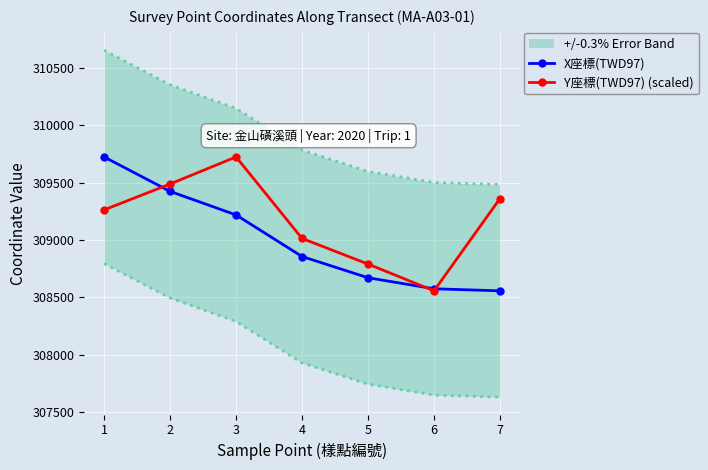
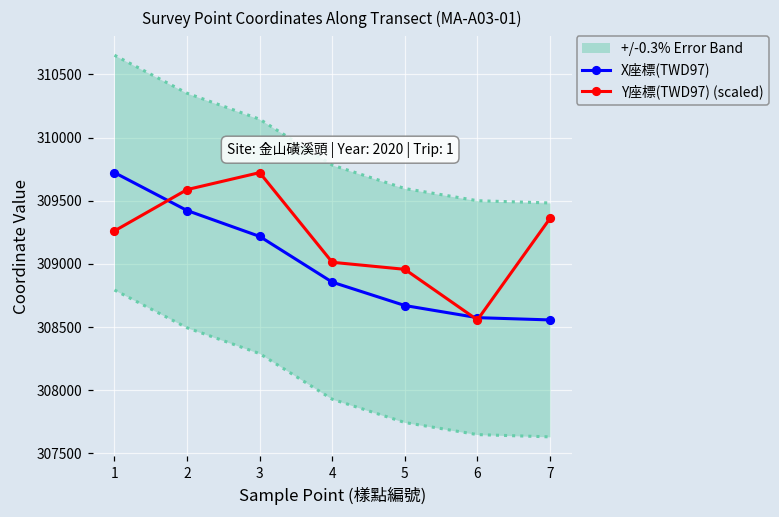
  {
    "X座標(TWD97)": {
      "1": 309720,
      "2": 309420,
      "3": 309220,
      "4": 308860,
      "5": 308670,
      "7": 308560
    },
    "Y座標(TWD97) (scaled)": {
      "1": 309260,
-     "2": 309490,
+     "2": 309590,
      "3": 309720,
      "4": 309010,
-     "5": 308790,
+     "5": 308960,
      "7": 309360
    }
  }
